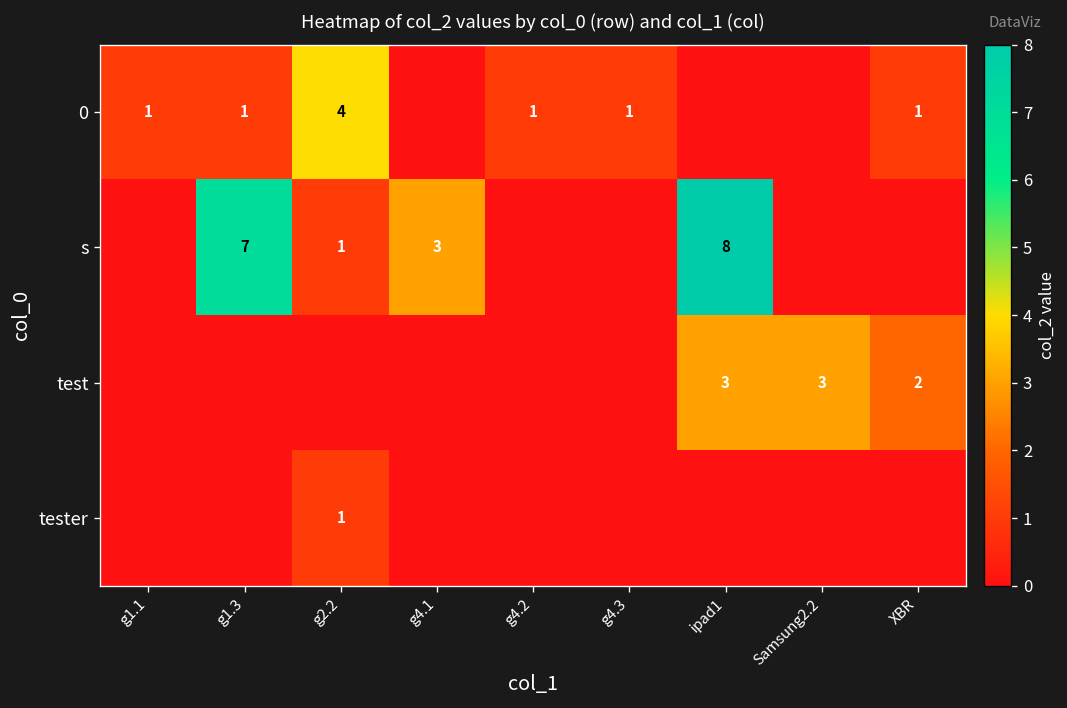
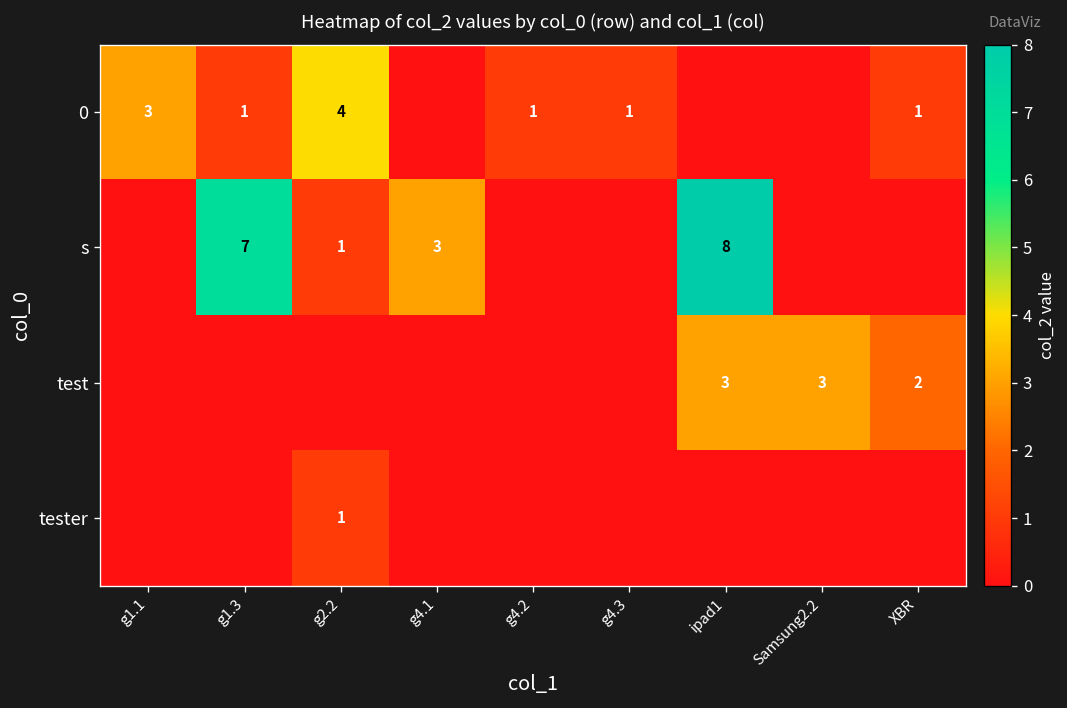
  {
    "0": {
-     "g1.1": 1,
+     "g1.1": 3,
      "g1.3": 1,
      "g2.2": 4,
      "g4.2": 1,
      "g4.3": 1,
      "XBR": 1
    },
    "s": {
      "g1.3": 7,
      "g2.2": 1,
      "g4.1": 3,
      "ipad1": 8
    },
    "test": {
      "ipad1": 3,
      "Samsung2.2": 3,
      "XBR": 2
    },
    "tester": {
      "g2.2": 1
    }
  }
